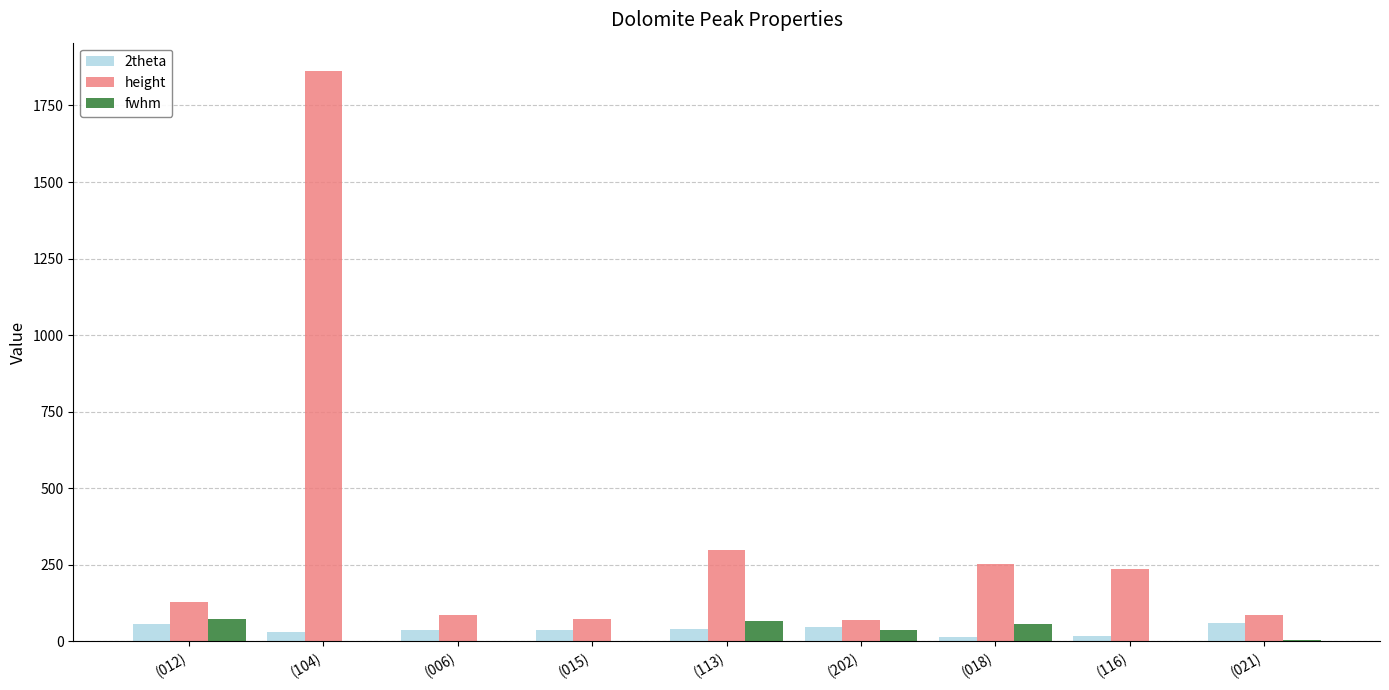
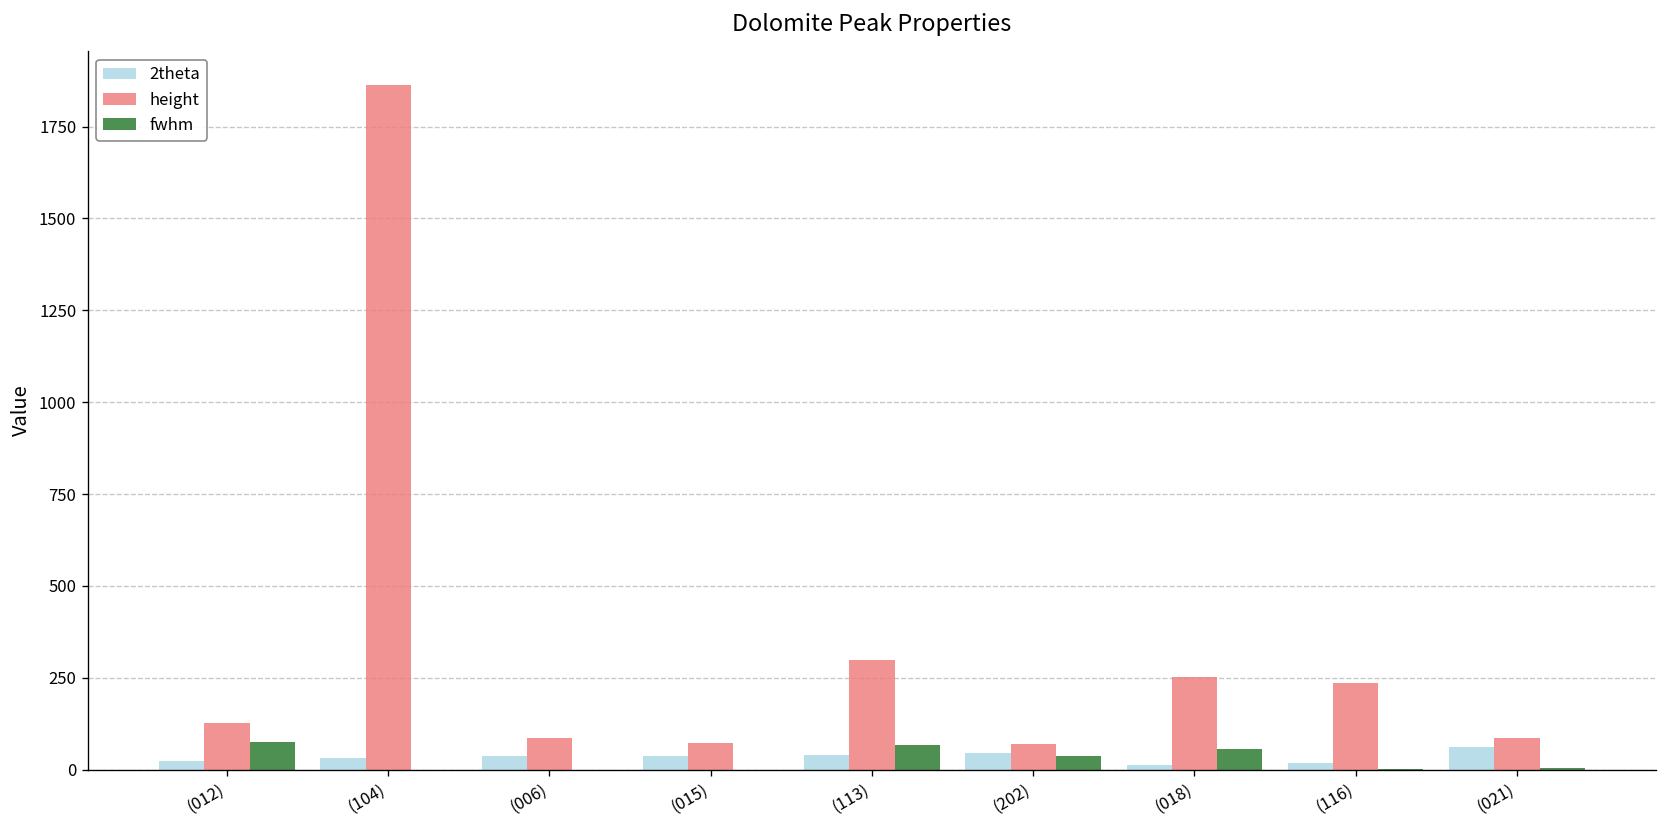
  {
    "2theta": {
-     "(012)": 60,
+     "(012)": 20,
      "(104)": 30,
      "(006)": 40,
      "(015)": 40,
      "(113)": 40,
      "(202)": 50,
      "(018)": 10,
      "(116)": 20,
      "(021)": 60
    },
    "height": {
      "(012)": 130,
      "(104)": 1860,
      "(006)": 90,
      "(015)": 70,
      "(113)": 300,
      "(202)": 70,
      "(018)": 250,
      "(116)": 240,
      "(021)": 90
    },
    "fwhm": {
      "(012)": 70,
      "(006)": 0,
      "(015)": 0,
      "(113)": 70,
      "(202)": 40,
      "(018)": 60
    }
  }
